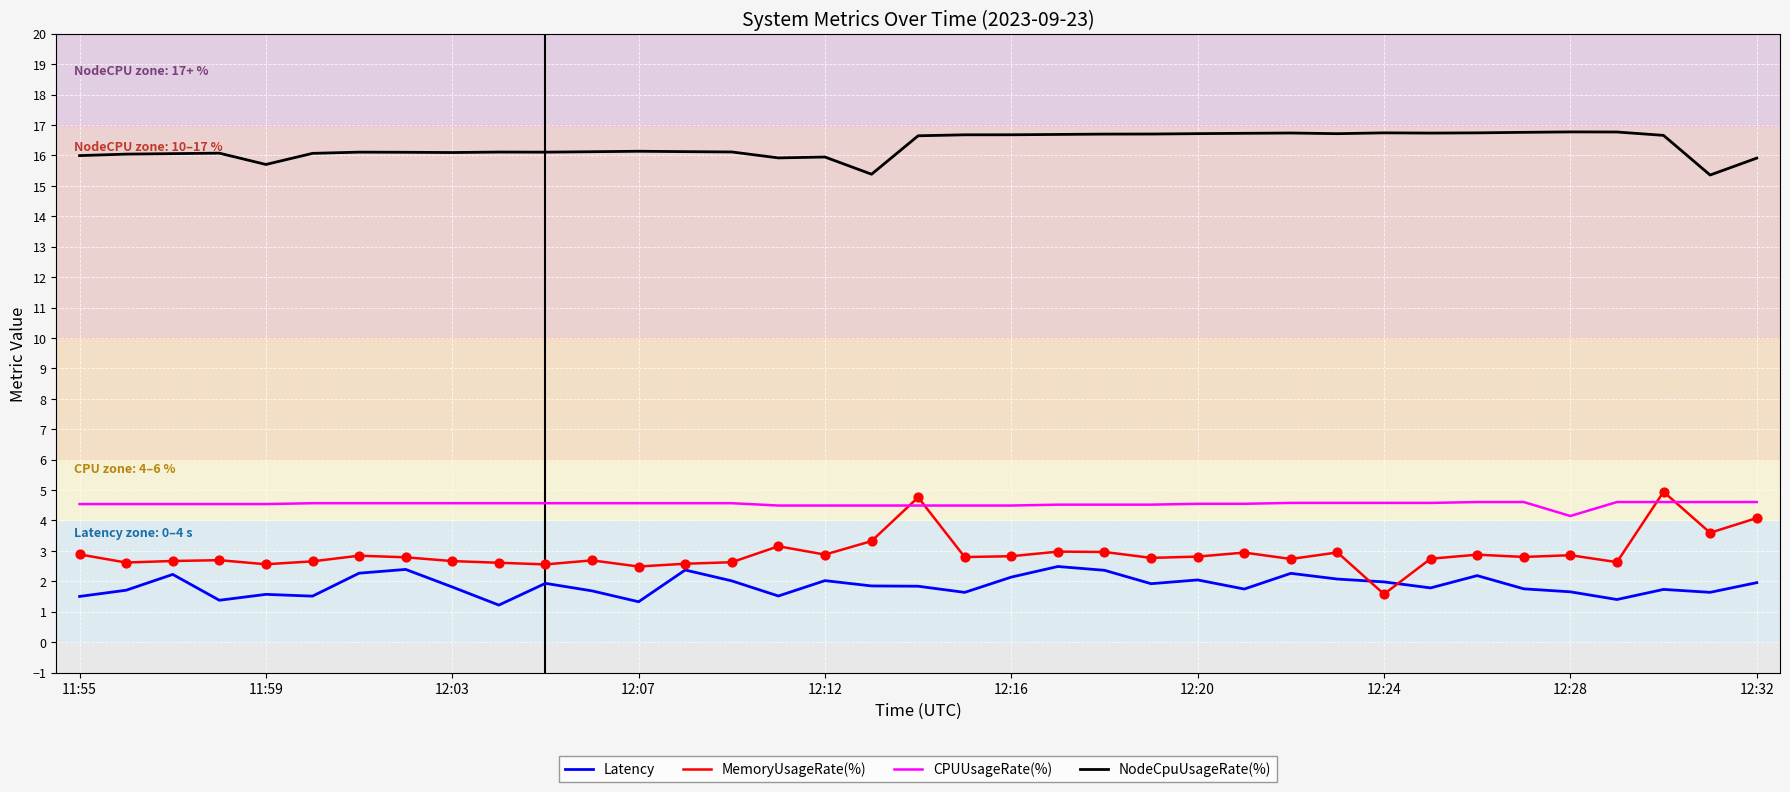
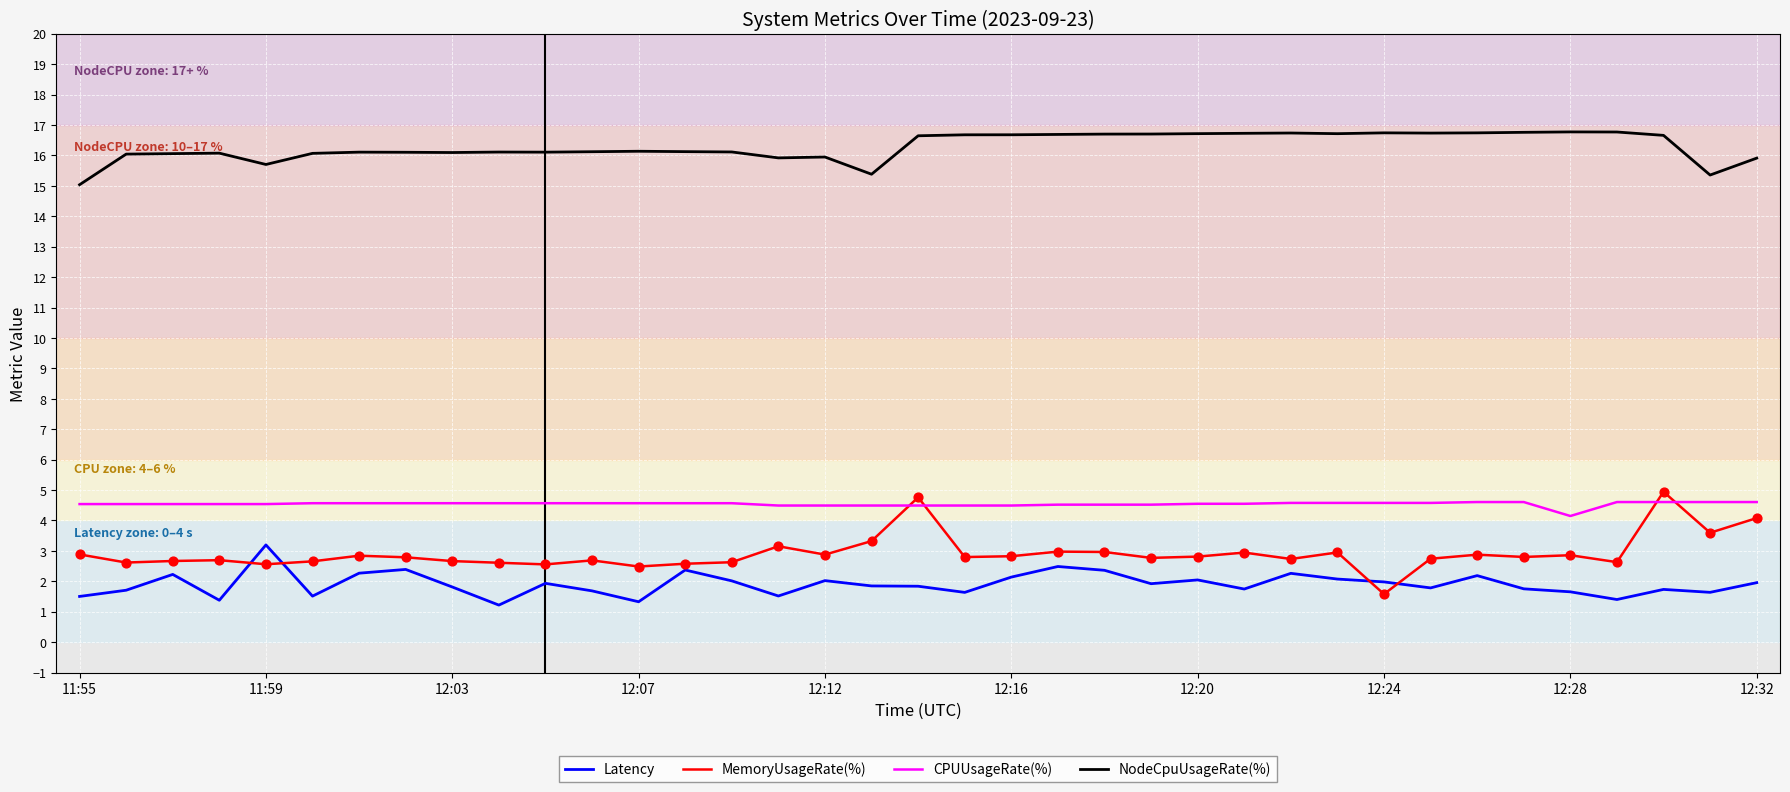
  {
    "Latency": {
      "11:55": 1.5,
-     "11:59": 1.6,
+     "11:59": 3.2,
      "12:03": 1.8,
      "12:07": 1.3,
      "12:12": 2.0,
      "12:16": 2.1,
      "12:20": 2.0,
      "12:24": 2.0,
      "12:28": 1.7,
      "12:32": 2.0
    },
    "MemoryUsageRate(%)": {
      "11:59": 2.6,
      "12:03": 2.7,
      "12:07": 2.5,
      "12:12": 2.9,
      "12:16": 2.8,
      "12:20": 2.8,
      "12:24": 1.6,
      "12:28": 2.9,
      "12:32": 4.1
    },
    "CPUUsageRate(%)": {
      "11:55": 4.5,
      "11:59": 4.5,
      "12:03": 4.6,
      "12:07": 4.6,
      "12:12": 4.5,
      "12:16": 4.5,
      "12:20": 4.5,
      "12:24": 4.6,
      "12:28": 4.1,
      "12:32": 4.6
    },
    "NodeCpuUsageRate(%)": {
-     "11:55": 16.0,
+     "11:55": 15.0,
      "11:59": 15.7,
      "12:03": 16.1,
      "12:07": 16.1,
      "12:12": 15.9,
      "12:16": 16.7,
      "12:20": 16.7,
      "12:24": 16.7,
      "12:28": 16.8,
      "12:32": 15.9
    }
  }
